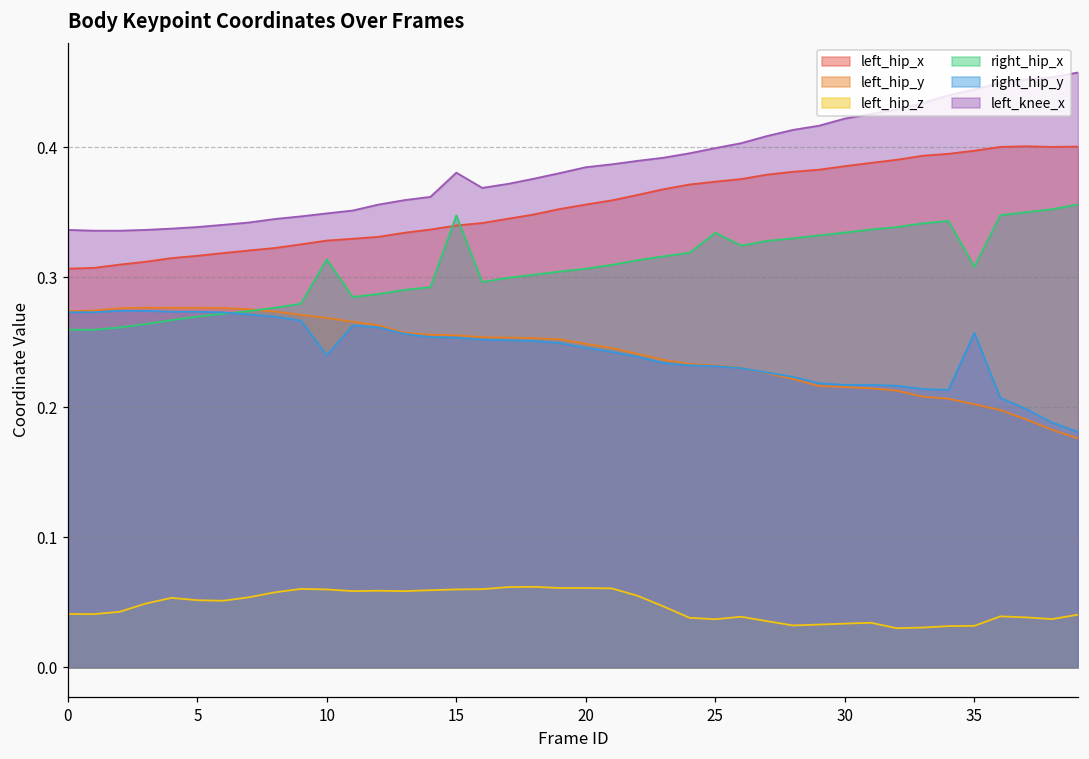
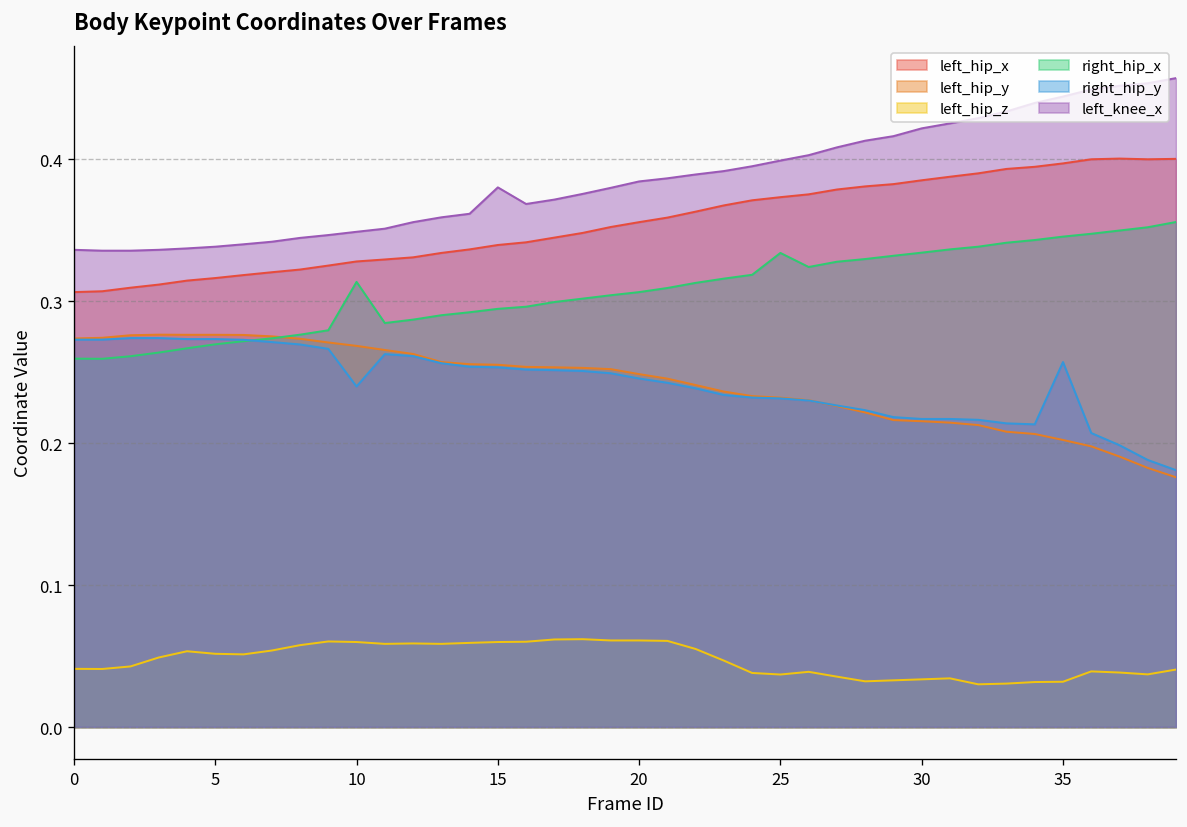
  {
    "right_hip_x": {
      "0": 0.260,
      "5": 0.270,
      "10": 0.314,
-     "15": 0.348,
+     "15": 0.295,
      "20": 0.307,
      "25": 0.334,
      "30": 0.334,
-     "35": 0.308
+     "35": 0.346
    },
    "right_hip_y": {
      "5": 0.273,
      "10": 0.240,
      "20": 0.246,
      "35": 0.257
    },
    "left_knee_x": {
      "0": 0.336,
      "5": 0.339,
      "10": 0.349,
      "15": 0.380,
      "20": 0.385,
      "25": 0.399,
      "30": 0.422
    }
  }
